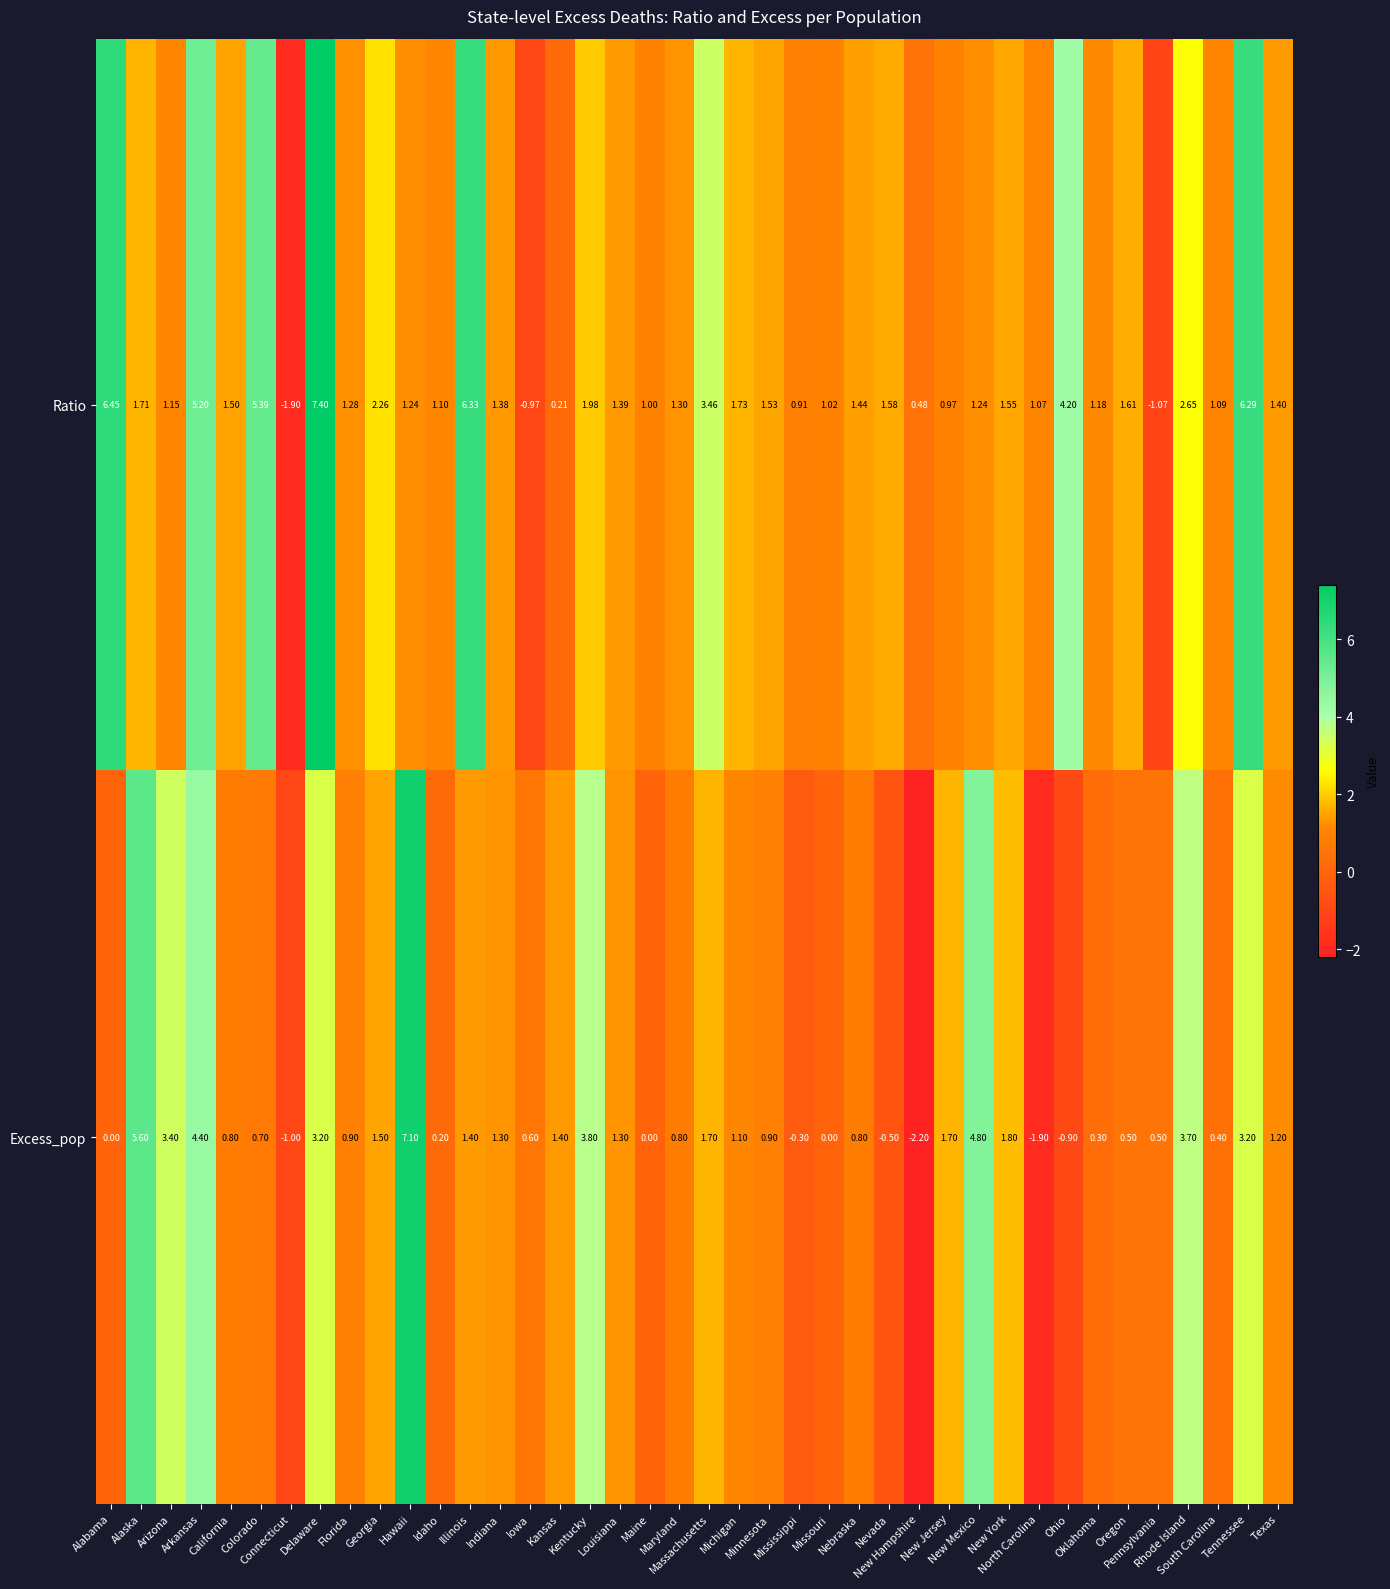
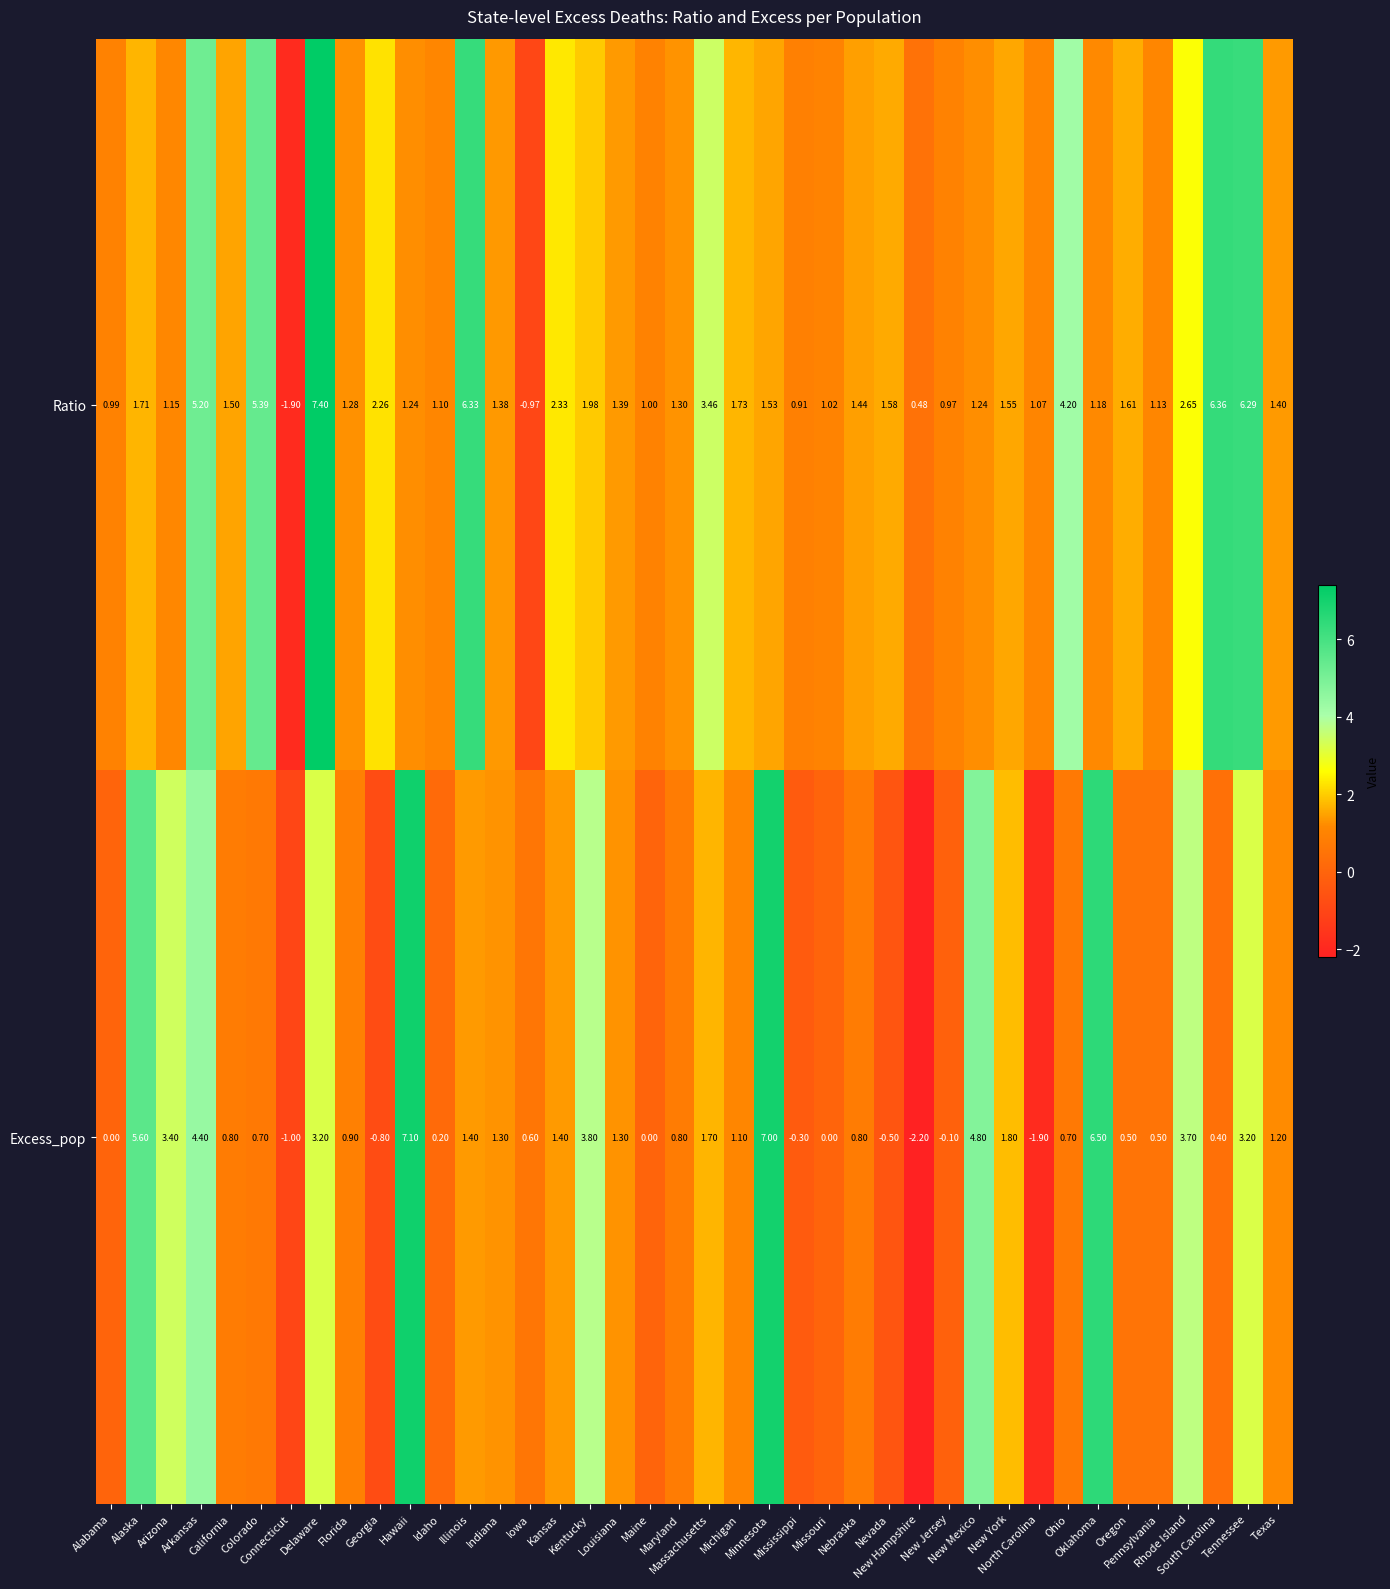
  {
    "Ratio": {
-     "Alabama": 6.45,
+     "Alabama": 0.99,
      "Alaska": 1.71,
      "Arizona": 1.15,
      "Arkansas": 5.20,
      "California": 1.50,
      "Colorado": 5.39,
      "Connecticut": -1.90,
      "Delaware": 7.40,
      "Florida": 1.28,
      "Georgia": 2.26,
      "Hawaii": 1.24,
      "Idaho": 1.10,
      "Illinois": 6.33,
      "Indiana": 1.38,
      "Iowa": -0.97,
-     "Kansas": 0.21,
+     "Kansas": 2.33,
      "Kentucky": 1.98,
      "Louisiana": 1.39,
      "Maine": 1.00,
      "Maryland": 1.30,
      "Massachusetts": 3.46,
      "Michigan": 1.73,
      "Minnesota": 1.53,
      "Mississippi": 0.91,
      "Missouri": 1.02,
      "Nebraska": 1.44,
      "Nevada": 1.58,
      "New Hampshire": 0.48,
      "New Jersey": 0.97,
      "New Mexico": 1.24,
      "New York": 1.55,
      "North Carolina": 1.07,
      "Ohio": 4.20,
      "Oklahoma": 1.18,
      "Oregon": 1.61,
-     "Pennsylvania": -1.07,
+     "Pennsylvania": 1.13,
      "Rhode Island": 2.65,
-     "South Carolina": 1.09,
+     "South Carolina": 6.36,
      "Tennessee": 6.29,
      "Texas": 1.40
    },
    "Excess_pop": {
      "Alabama": 0.00,
      "Alaska": 5.60,
      "Arizona": 3.40,
      "Arkansas": 4.40,
      "California": 0.80,
      "Colorado": 0.70,
      "Connecticut": -1.00,
      "Delaware": 3.20,
      "Florida": 0.90,
-     "Georgia": 1.50,
+     "Georgia": -0.80,
      "Hawaii": 7.10,
      "Idaho": 0.20,
      "Illinois": 1.40,
      "Indiana": 1.30,
      "Iowa": 0.60,
      "Kansas": 1.40,
      "Kentucky": 3.80,
      "Louisiana": 1.30,
      "Maine": 0.00,
      "Maryland": 0.80,
      "Massachusetts": 1.70,
      "Michigan": 1.10,
-     "Minnesota": 0.90,
+     "Minnesota": 7.00,
      "Mississippi": -0.30,
      "Missouri": 0.00,
      "Nebraska": 0.80,
      "Nevada": -0.50,
      "New Hampshire": -2.20,
-     "New Jersey": 1.70,
+     "New Jersey": -0.10,
      "New Mexico": 4.80,
      "New York": 1.80,
      "North Carolina": -1.90,
-     "Ohio": -0.90,
-     "Oklahoma": 0.30,
+     "Ohio": 0.70,
+     "Oklahoma": 6.50,
      "Oregon": 0.50,
      "Pennsylvania": 0.50,
      "Rhode Island": 3.70,
      "South Carolina": 0.40,
      "Tennessee": 3.20,
      "Texas": 1.20
    }
  }
